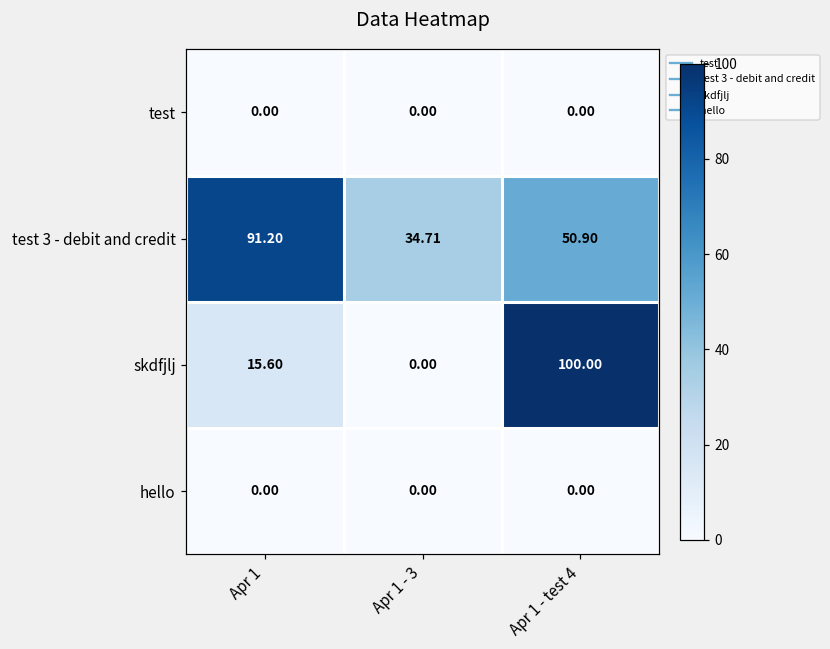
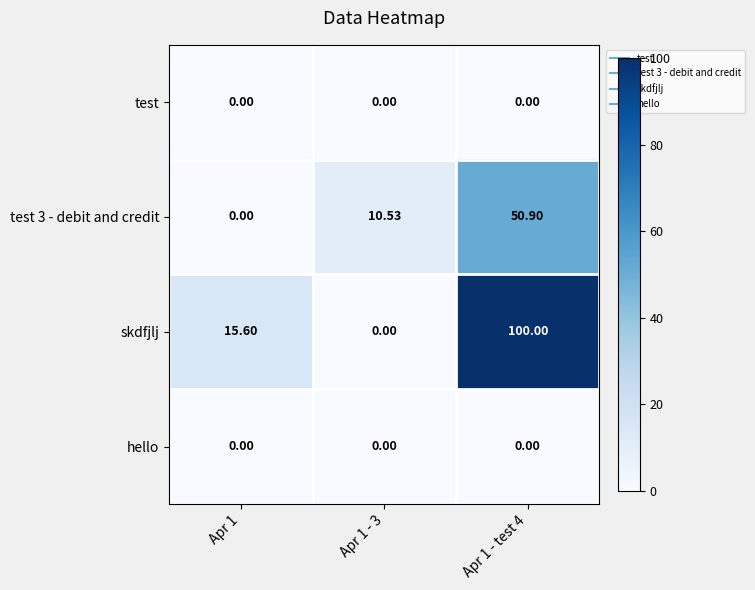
  {
    "test": {
      "Apr 1": 0.00,
      "Apr 1 - 3": 0.00,
      "Apr 1 - test 4": 0.00
    },
    "test 3 - debit and credit": {
-     "Apr 1": 91.20,
-     "Apr 1 - 3": 34.71,
+     "Apr 1": 0.00,
+     "Apr 1 - 3": 10.53,
      "Apr 1 - test 4": 50.90
    },
    "skdfjlj": {
      "Apr 1": 15.60,
      "Apr 1 - 3": 0.00,
      "Apr 1 - test 4": 100.00
    },
    "hello": {
      "Apr 1": 0.00,
      "Apr 1 - 3": 0.00,
      "Apr 1 - test 4": 0.00
    }
  }
